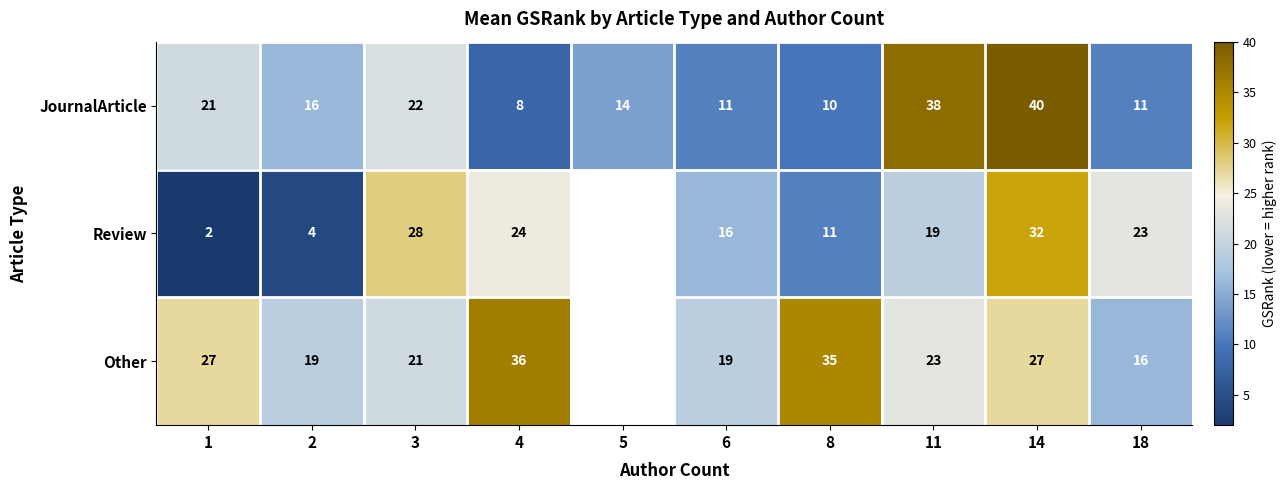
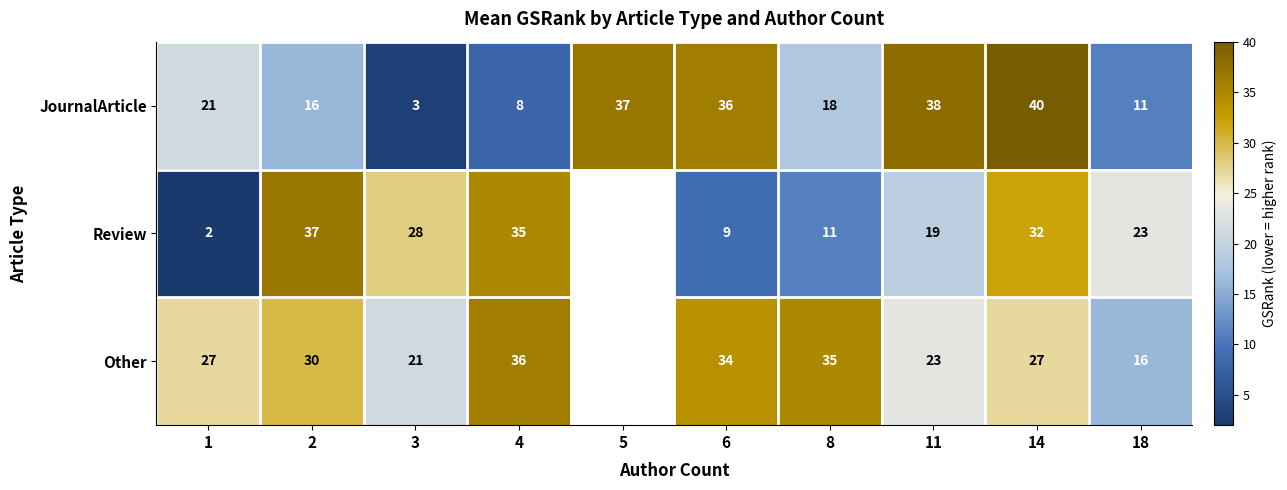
  {
    "JournalArticle": {
      "1": 21,
      "2": 16,
-     "3": 22,
+     "3": 3,
      "4": 8,
-     "5": 14,
-     "6": 11,
-     "8": 10,
+     "5": 37,
+     "6": 36,
+     "8": 18,
      "11": 38,
      "14": 40,
      "18": 11
    },
    "Review": {
      "1": 2,
-     "2": 4,
+     "2": 37,
      "3": 28,
-     "4": 24,
-     "6": 16,
+     "4": 35,
+     "6": 9,
      "8": 11,
      "11": 19,
      "14": 32,
      "18": 23
    },
    "Other": {
      "1": 27,
-     "2": 19,
+     "2": 30,
      "3": 21,
      "4": 36,
-     "6": 19,
+     "6": 34,
      "8": 35,
      "11": 23,
      "14": 27,
      "18": 16
    }
  }
